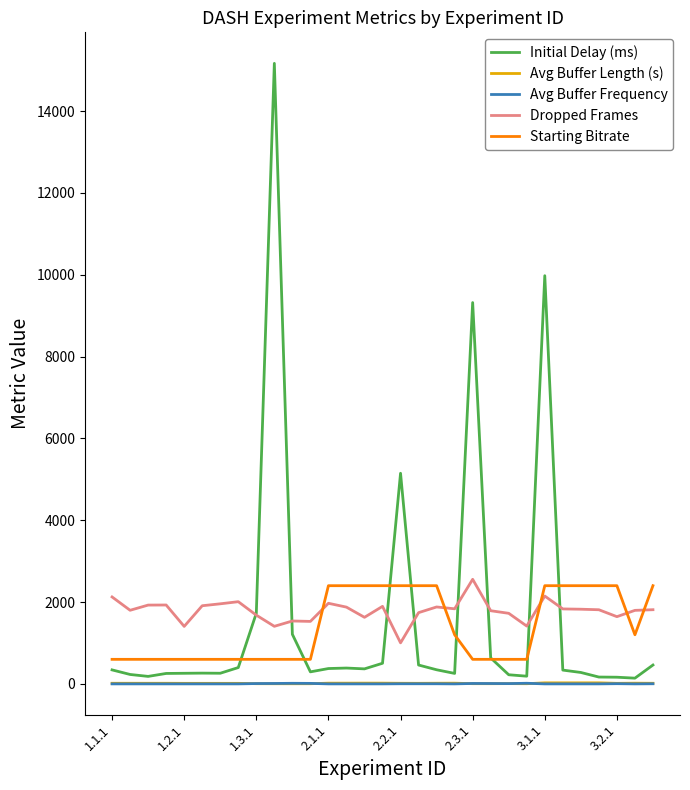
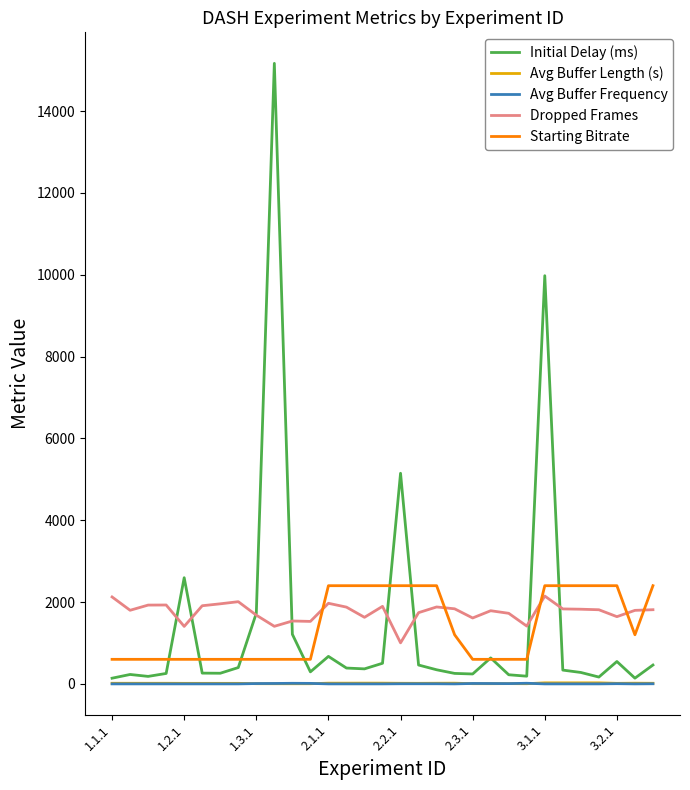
  {
    "Initial Delay (ms)": {
-     "1.1.1": 300,
-     "1.2.1": 300,
-     "2.1.1": 400,
+     "1.1.1": 100,
+     "1.2.1": 2600,
+     "2.1.1": 700,
      "2.2.1": 5100,
-     "2.3.1": 9300,
+     "2.3.1": 200,
      "3.1.1": 10000,
-     "3.2.1": 200
+     "3.2.1": 500
    },
    "Dropped Frames": {
      "1.1.1": 2100,
      "1.2.1": 1400,
      "2.1.1": 2000,
      "2.2.1": 1000,
-     "2.3.1": 2600,
+     "2.3.1": 1600,
      "3.1.1": 2100,
      "3.2.1": 1600
    }
  }
